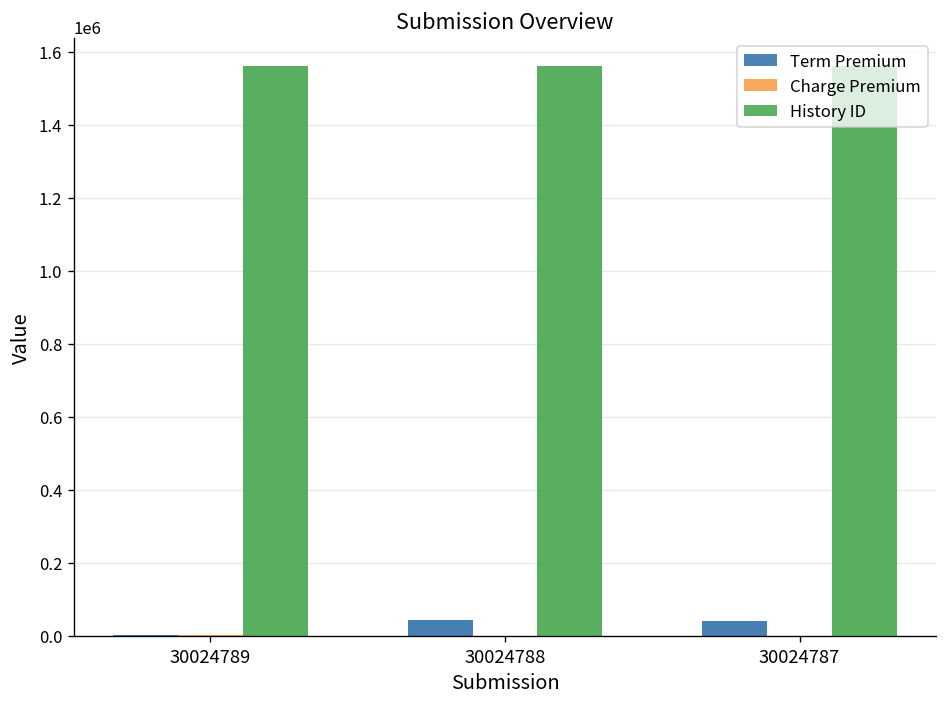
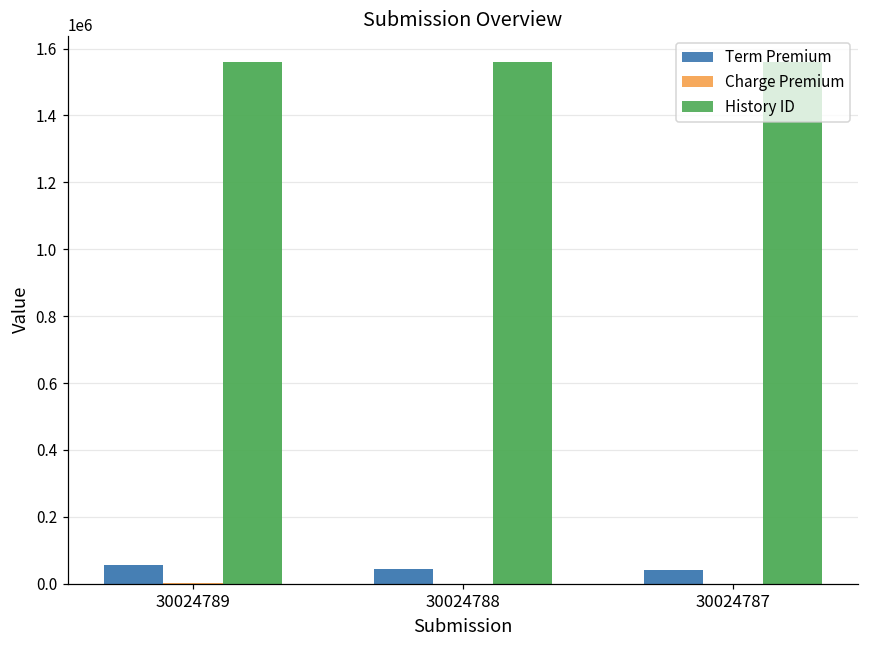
  {
    "Term Premium": {
-     "30024789": 0,
+     "30024789": 60000,
      "30024788": 40000,
      "30024787": 40000
    },
    "History ID": {
      "30024789": 1560000,
      "30024788": 1560000
    }
  }
